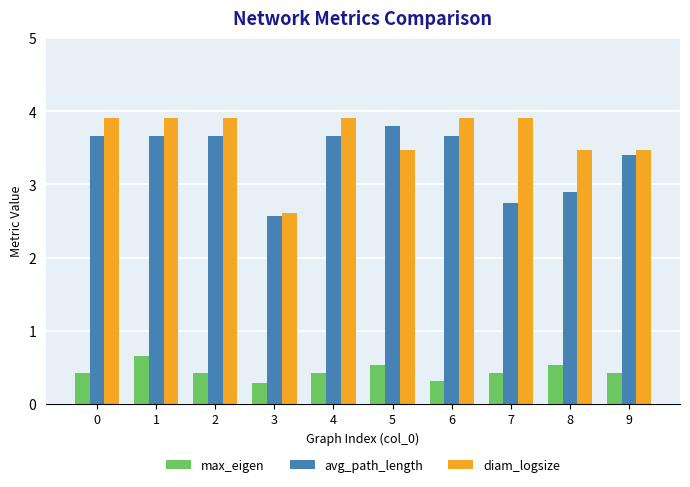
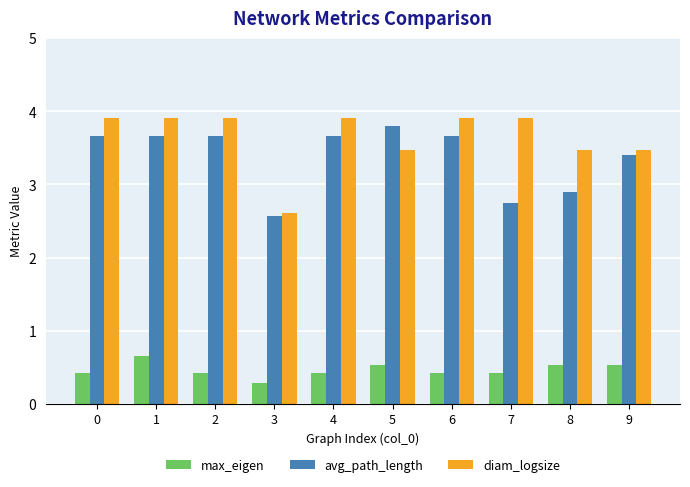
  {
    "max_eigen": {
      "0": 0.4,
      "1": 0.7,
      "2": 0.4,
      "3": 0.3,
      "4": 0.4,
      "5": 0.5,
-     "6": 0.3,
+     "6": 0.4,
      "7": 0.4,
      "8": 0.5,
-     "9": 0.4
+     "9": 0.5
    },
    "avg_path_length": {
      "0": 3.7,
      "1": 3.7,
      "2": 3.7,
      "3": 2.6,
      "4": 3.7,
      "5": 3.8,
      "6": 3.7,
      "7": 2.8,
      "8": 2.9,
      "9": 3.4
    },
    "diam_logsize": {
      "0": 3.9,
      "1": 3.9,
      "2": 3.9,
      "3": 2.6,
      "4": 3.9,
      "5": 3.5,
      "6": 3.9,
      "7": 3.9,
      "8": 3.5,
      "9": 3.5
    }
  }
